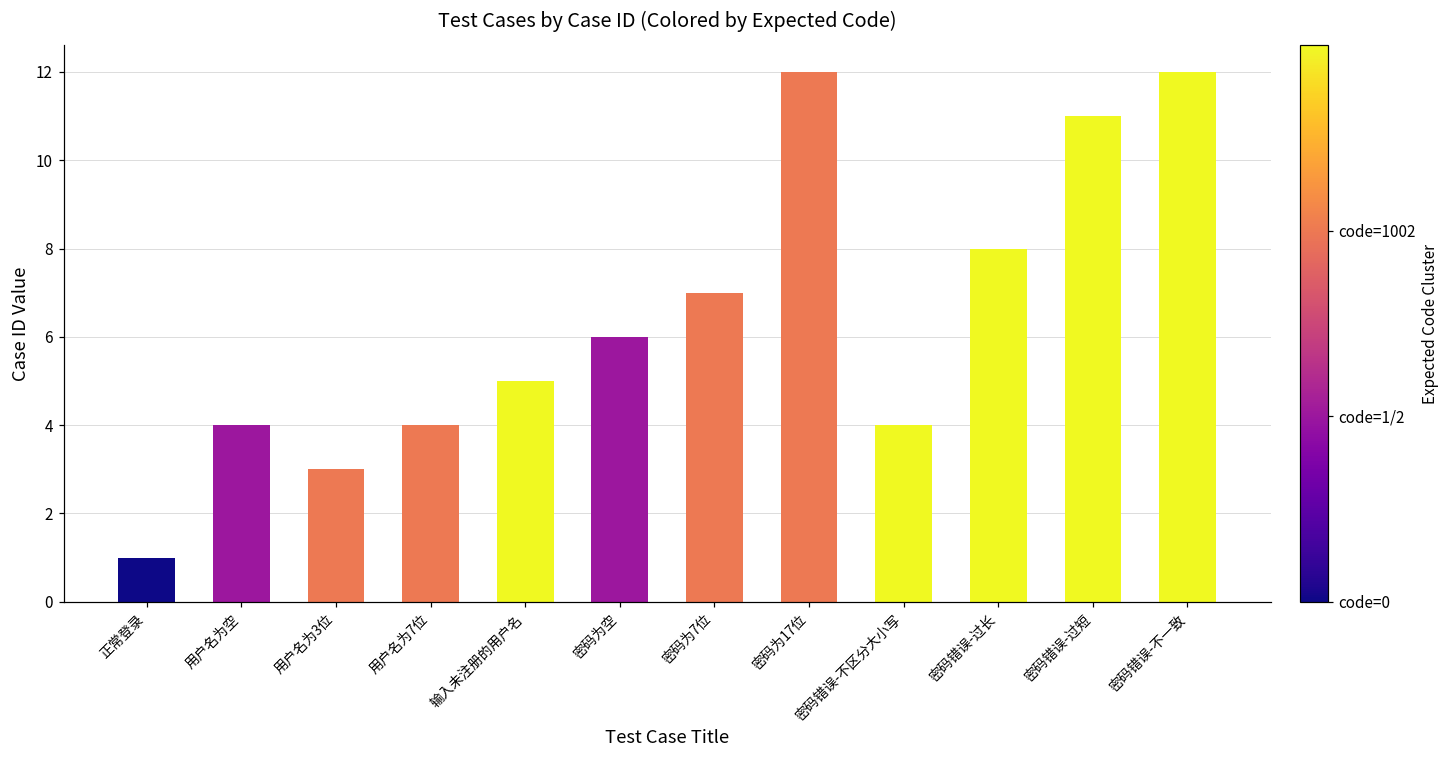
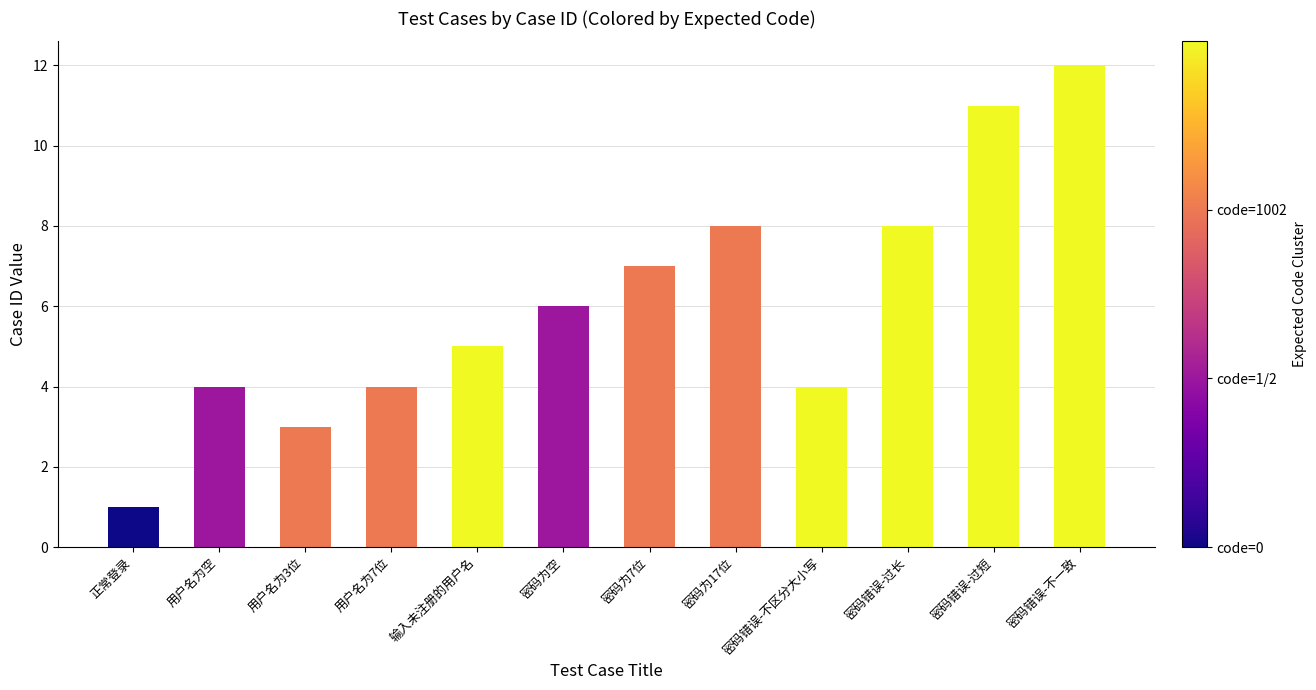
  {
    "正常登录": 1,
    "用户名为空": 4,
    "用户名为3位": 3,
    "用户名为7位": 4,
    "输入未注册的用户名": 5,
    "密码为空": 6,
    "密码为7位": 7,
-   "密码为17位": 12,
+   "密码为17位": 8,
    "密码错误-不区分大小写": 4,
    "密码错误-过长": 8,
    "密码错误-过短": 11,
    "密码错误-不一致": 12
  }
